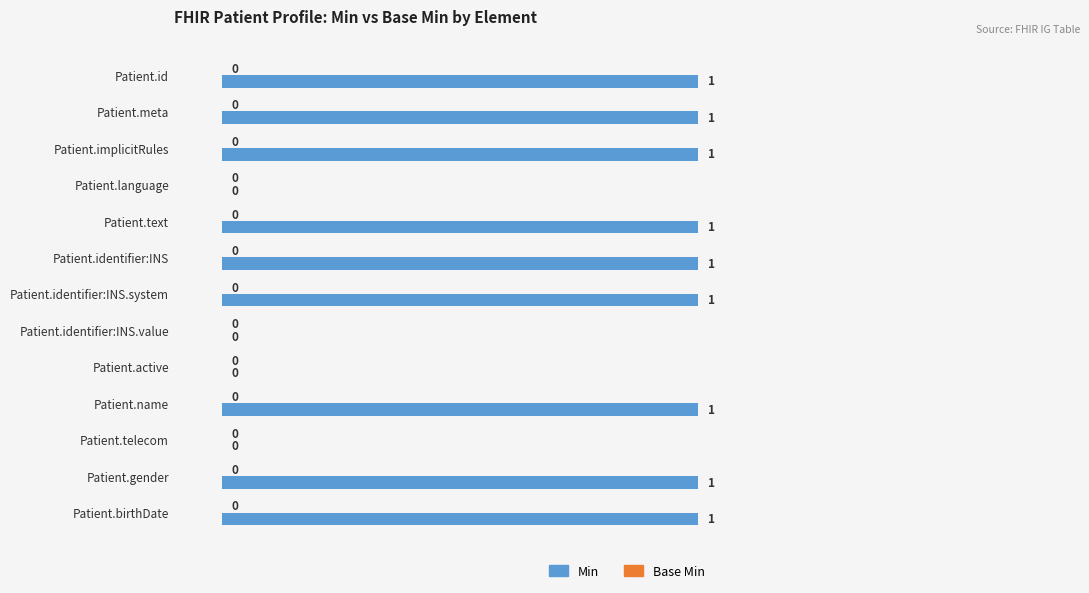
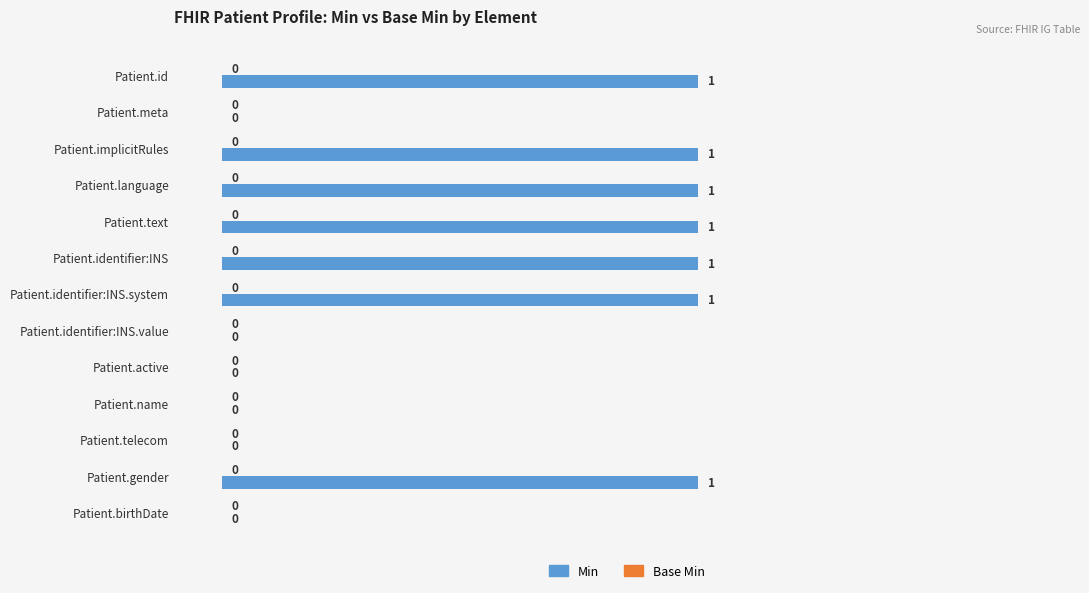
  {
    "Min": {
      "Patient.id": 1,
-     "Patient.meta": 1,
+     "Patient.meta": 0,
      "Patient.implicitRules": 1,
-     "Patient.language": 0,
+     "Patient.language": 1,
      "Patient.text": 1,
      "Patient.identifier:INS": 1,
      "Patient.identifier:INS.system": 1,
      "Patient.identifier:INS.value": 0,
      "Patient.active": 0,
-     "Patient.name": 1,
+     "Patient.name": 0,
      "Patient.telecom": 0,
      "Patient.gender": 1,
-     "Patient.birthDate": 1
+     "Patient.birthDate": 0
    },
    "Base Min": {
      "Patient.id": 0,
      "Patient.meta": 0,
      "Patient.implicitRules": 0,
      "Patient.language": 0,
      "Patient.text": 0,
      "Patient.identifier:INS": 0,
      "Patient.identifier:INS.system": 0,
      "Patient.identifier:INS.value": 0,
      "Patient.active": 0,
      "Patient.name": 0,
      "Patient.telecom": 0,
      "Patient.gender": 0,
      "Patient.birthDate": 0
    }
  }
